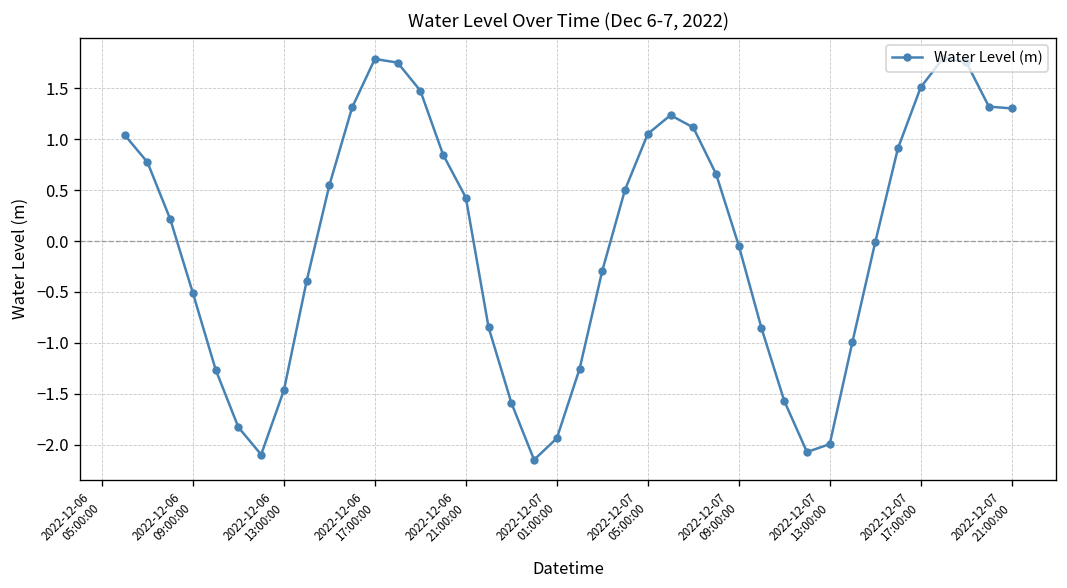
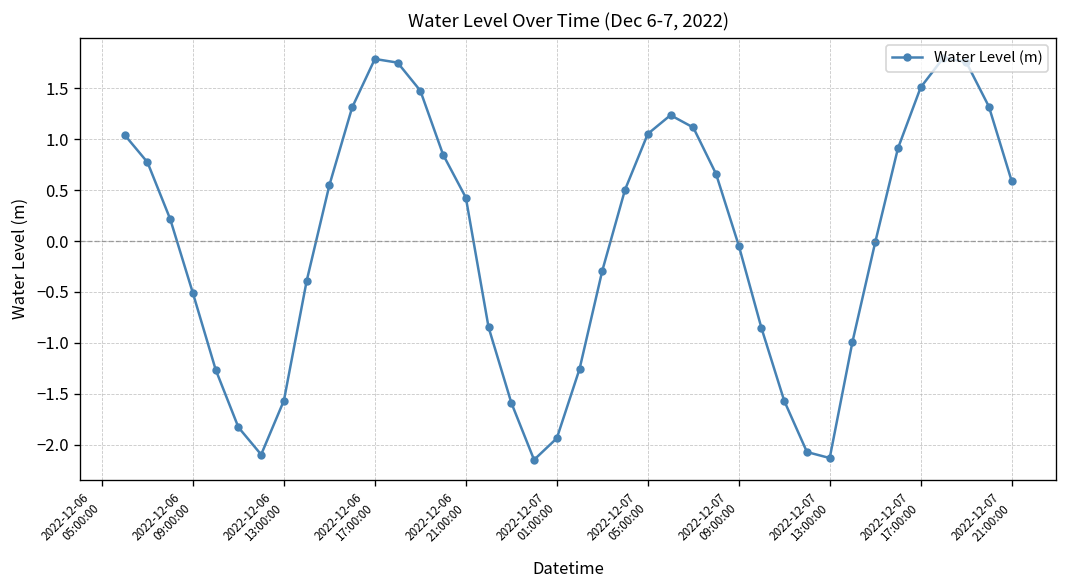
  {
    "2022-12-06 09:00:00": -0.5,
-   "2022-12-06 13:00:00": -1.5,
+   "2022-12-06 13:00:00": -1.6,
    "2022-12-06 17:00:00": 1.8,
    "2022-12-06 21:00:00": 0.4,
    "2022-12-07 01:00:00": -1.9,
    "2022-12-07 05:00:00": 1.1,
    "2022-12-07 09:00:00": 0.0,
-   "2022-12-07 13:00:00": -2.0,
+   "2022-12-07 13:00:00": -2.1,
    "2022-12-07 17:00:00": 1.5,
-   "2022-12-07 21:00:00": 1.3
+   "2022-12-07 21:00:00": 0.6
  }
